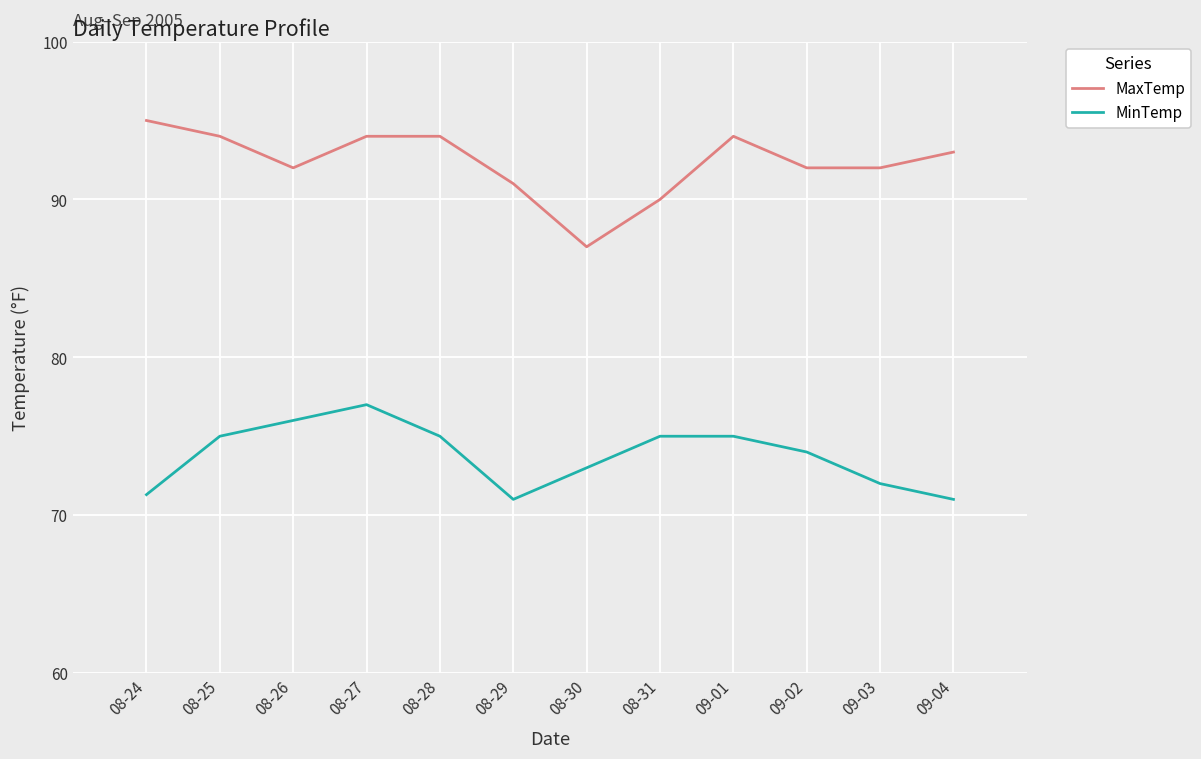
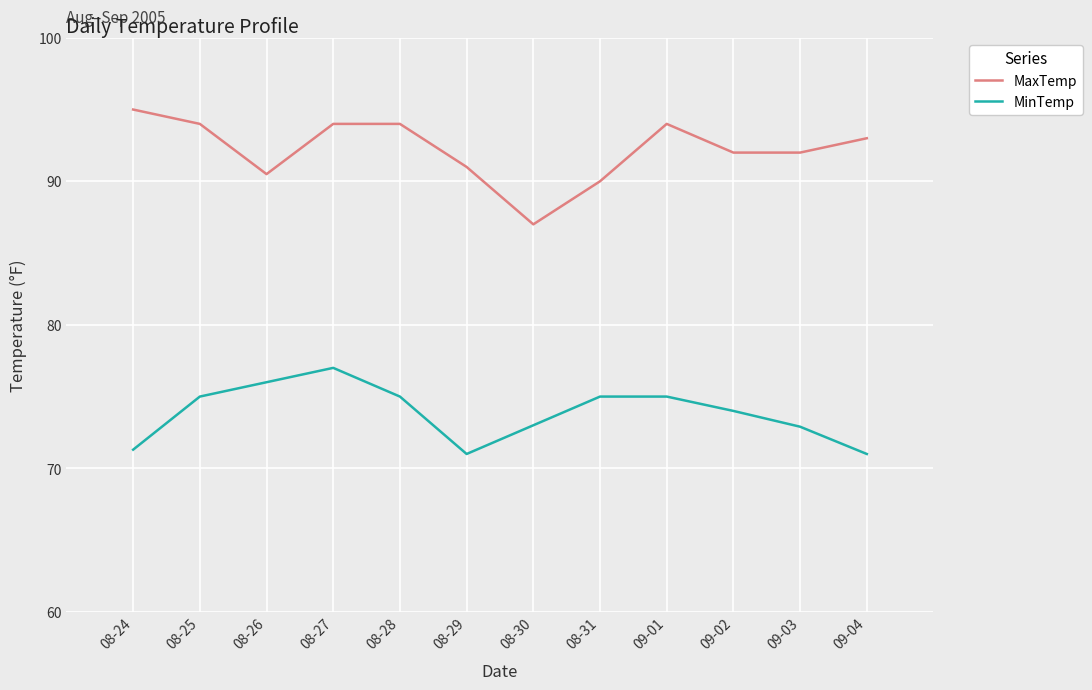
  {
    "MaxTemp": {
      "08-24": 95.0,
      "08-25": 94.0,
-     "08-26": 92.0,
+     "08-26": 90.5,
      "08-27": 94.0,
      "08-28": 94.0,
      "08-29": 91.0,
      "08-30": 87.0,
      "08-31": 90.0,
      "09-01": 94.0,
      "09-02": 92.0,
      "09-03": 92.0,
      "09-04": 93.0
    },
    "MinTemp": {
      "08-24": 71.3,
      "08-25": 75.0,
      "08-26": 76.0,
      "08-27": 77.0,
      "08-28": 75.0,
      "08-29": 71.0,
      "08-30": 73.0,
      "08-31": 75.0,
      "09-01": 75.0,
      "09-02": 74.0,
-     "09-03": 72.0,
+     "09-03": 72.9,
      "09-04": 71.0
    }
  }
